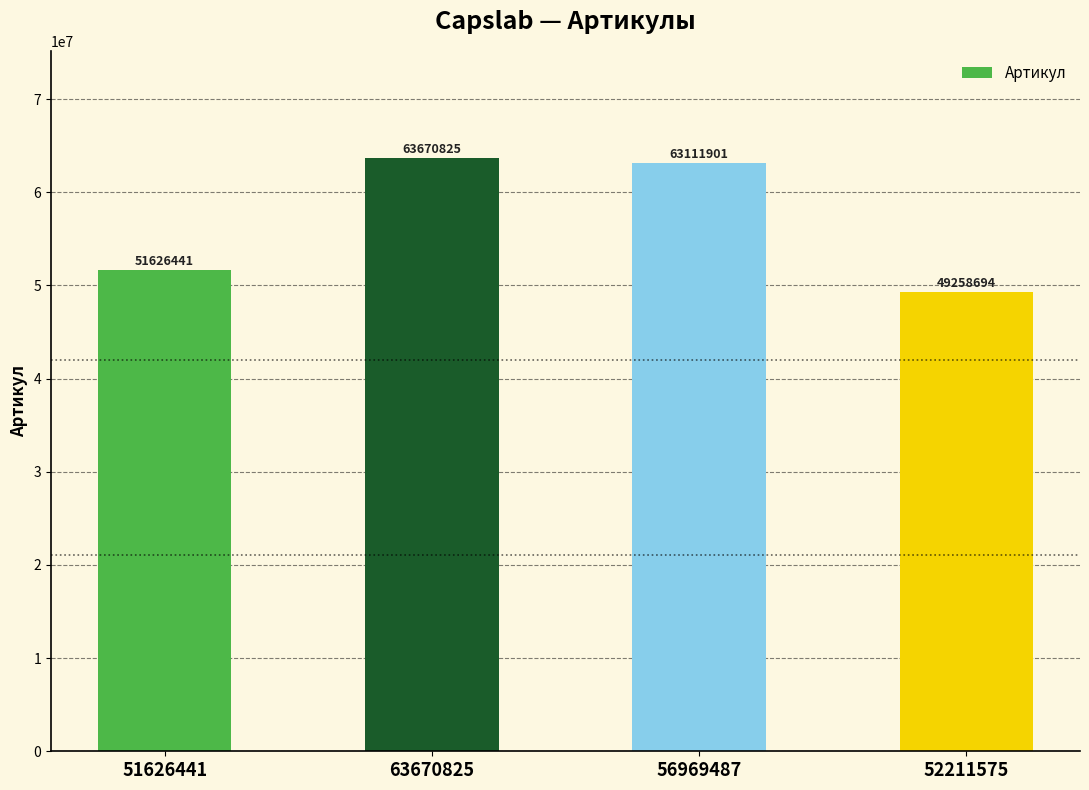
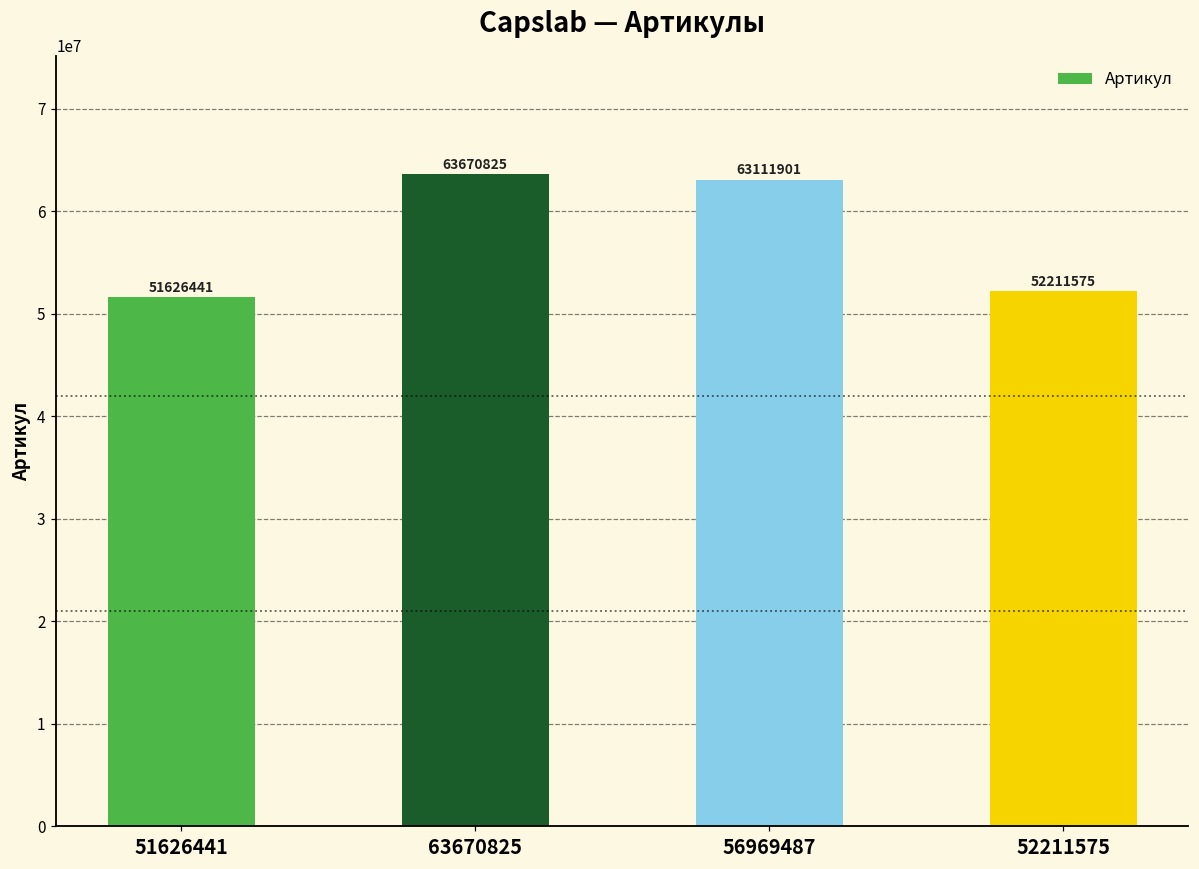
  {
    "51626441": 51626441,
    "63670825": 63670825,
    "56969487": 63111901,
-   "52211575": 49258694
+   "52211575": 52211575
  }
